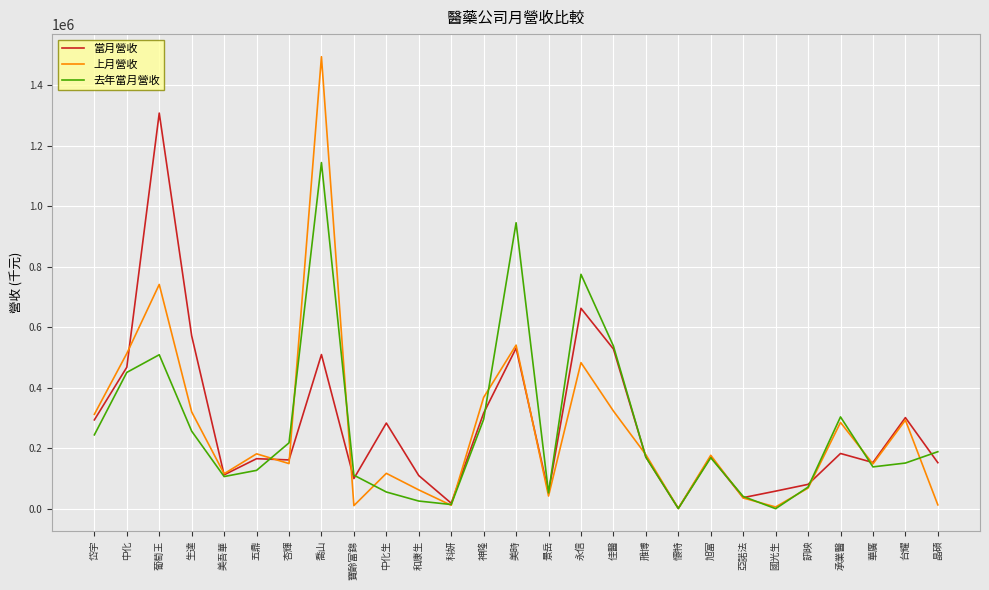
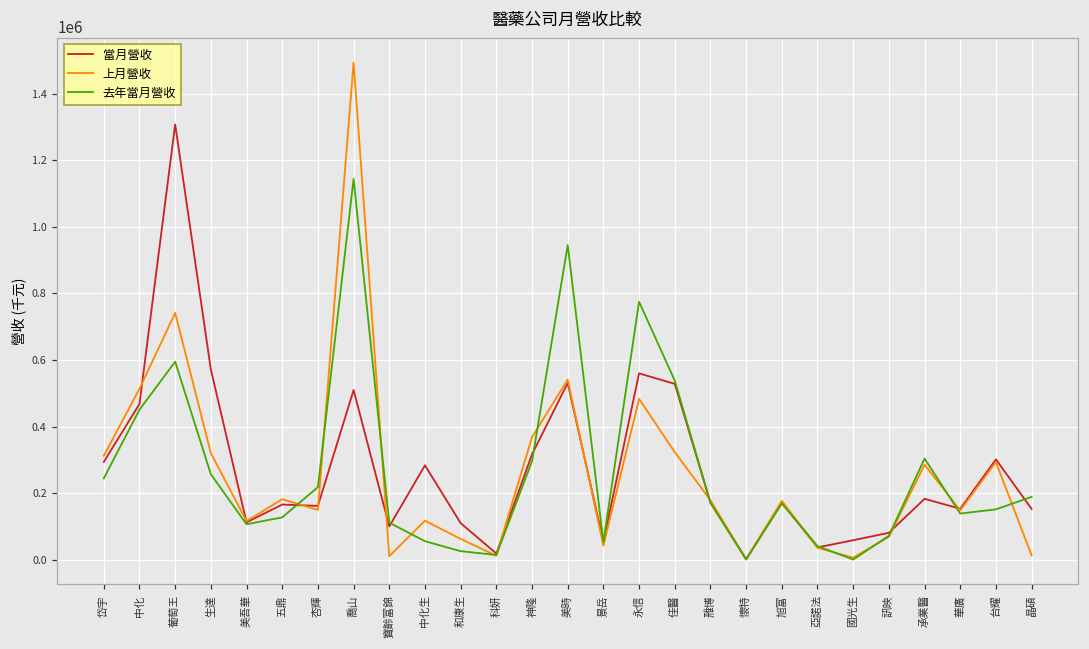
  {
    "當月營收": {
      "岱宇": 290000,
      "中化": 470000,
      "葡萄王": 1310000,
      "生達": 570000,
      "五鼎": 170000,
      "杏輝": 160000,
      "喬山": 510000,
      "寶齡富錦": 100000,
      "中化生": 280000,
      "和康生": 110000,
      "神隆": 320000,
      "美時": 530000,
-     "永信": 660000,
+     "永信": 560000,
      "佳醫": 530000,
      "國光生": 60000,
      "訊映": 80000,
      "承業醫": 180000,
      "晶碩": 150000
    },
    "上月營收": {
      "岱宇": 310000,
      "中化": 510000,
      "葡萄王": 740000,
      "生達": 320000,
      "五鼎": 180000,
      "杏輝": 150000,
      "喬山": 1490000,
      "寶齡富錦": 10000,
      "中化生": 120000,
      "和康生": 60000,
      "神隆": 370000,
      "美時": 540000,
      "景岳": 40000,
      "永信": 480000,
      "佳醫": 320000,
      "承業醫": 290000,
      "晶碩": 10000
    },
    "去年當月營收": {
      "岱宇": 240000,
      "中化": 450000,
-     "葡萄王": 510000,
+     "葡萄王": 600000,
      "生達": 260000,
      "五鼎": 130000,
      "杏輝": 220000,
      "喬山": 1140000,
      "寶齡富錦": 110000,
      "中化生": 60000,
      "和康生": 30000,
      "神隆": 300000,
      "美時": 950000,
      "永信": 780000,
      "佳醫": 540000,
      "承業醫": 300000,
      "華廣": 140000,
      "台耀": 150000,
      "晶碩": 190000
    }
  }
